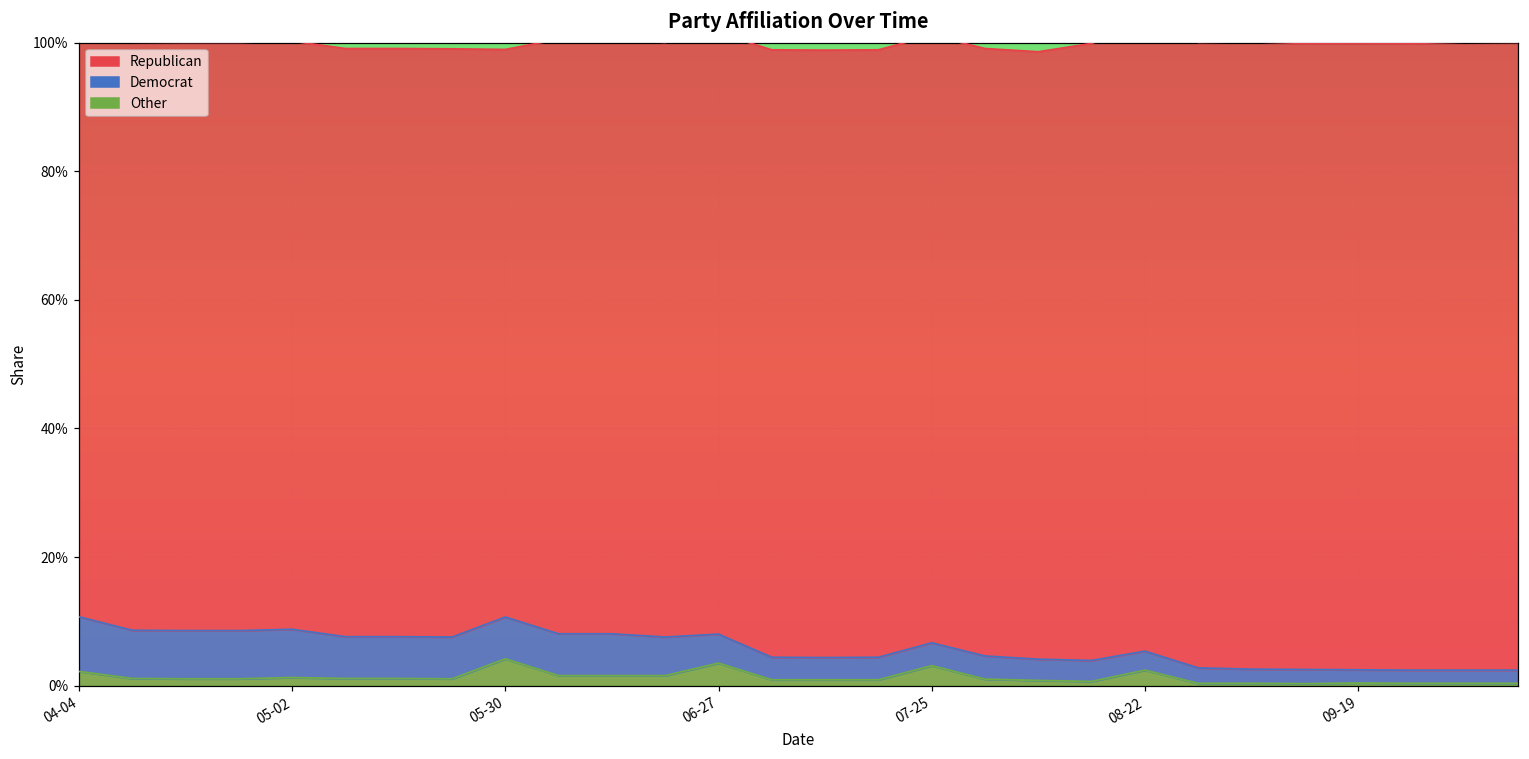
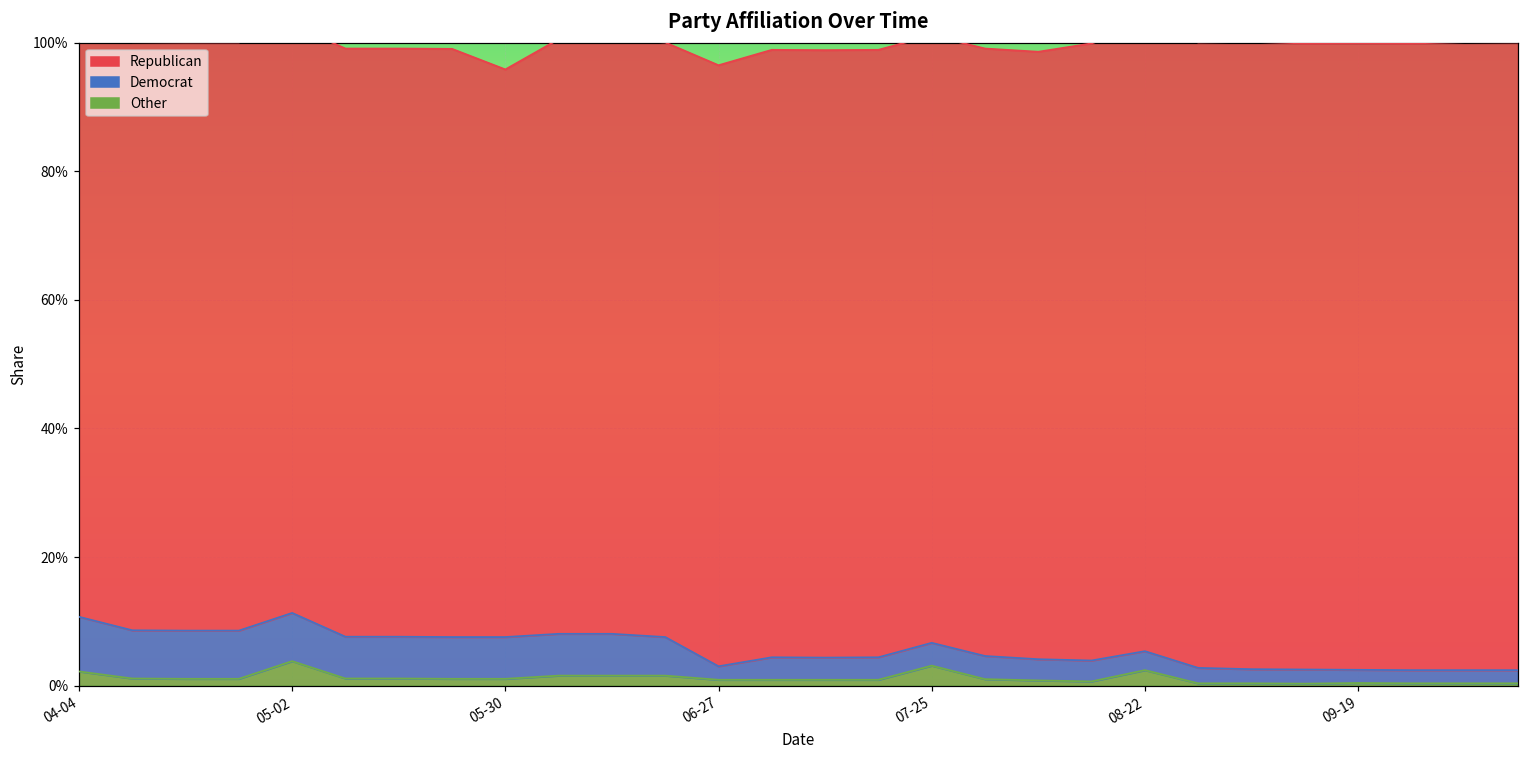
  {
    "Other": {
      "04-04": "2%",
-     "05-02": "1%",
-     "05-30": "4%",
-     "06-27": "4%",
+     "05-02": "4%",
+     "05-30": "1%",
+     "06-27": "1%",
      "07-25": "3%",
      "08-22": "2%",
      "09-19": "0%"
    },
    "Democrat": {
      "04-04": "9%",
      "05-02": "7%",
      "05-30": "7%",
-     "06-27": "5%",
+     "06-27": "2%",
      "07-25": "4%",
      "08-22": "3%",
      "09-19": "2%"
    },
    "Republican": {
      "05-30": "88%",
      "09-19": "98%"
    }
  }
